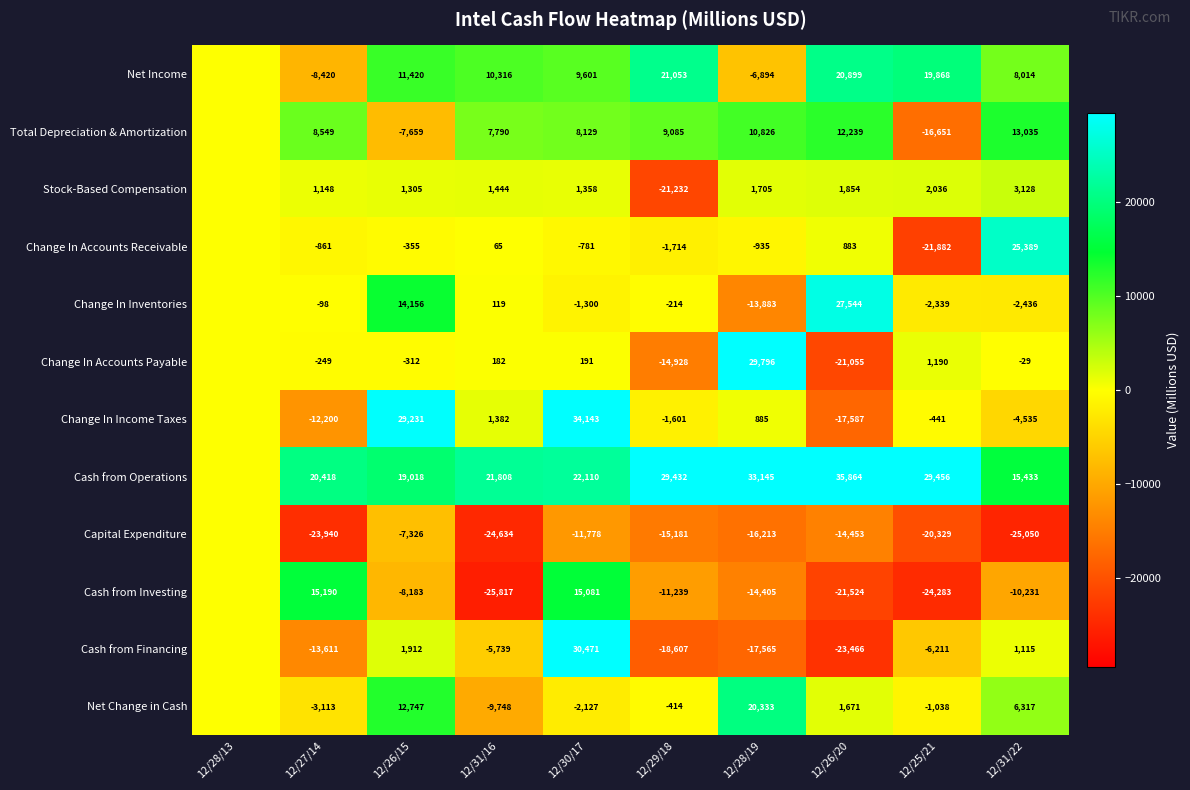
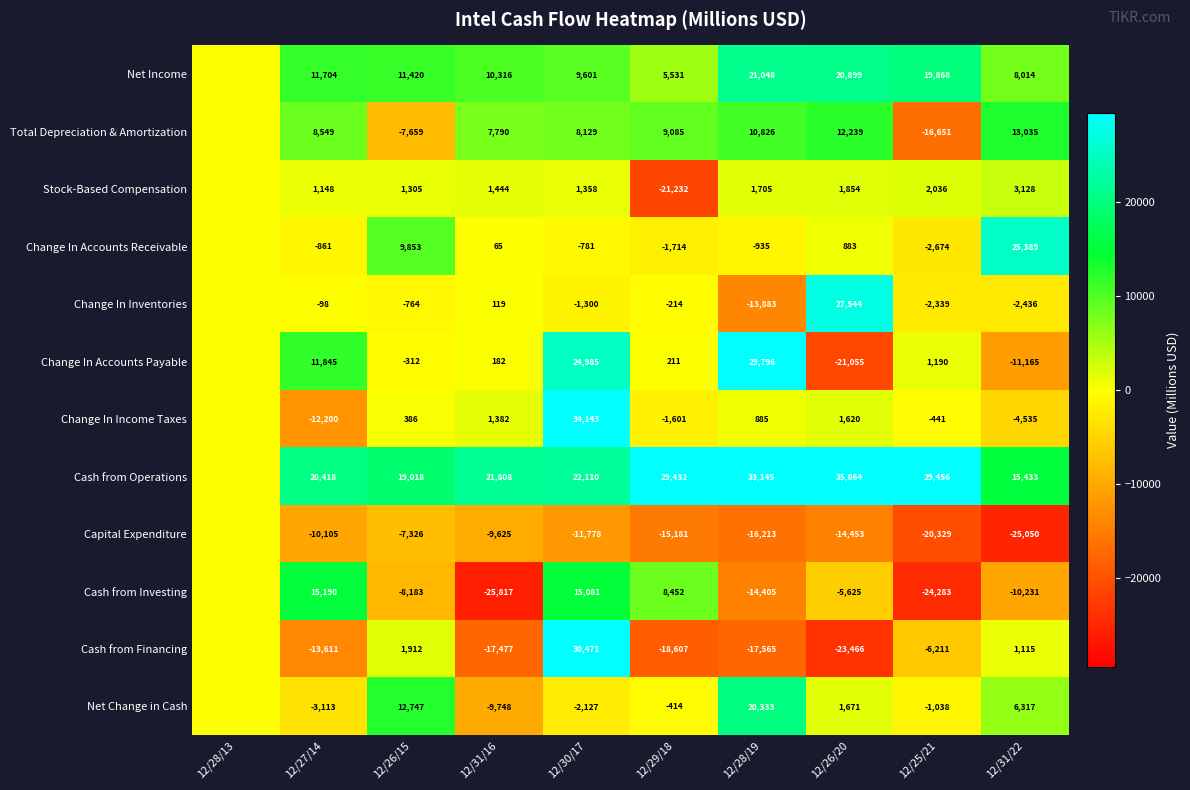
  {
    "Net Income": {
-     "12/27/14": "-8,420",
+     "12/27/14": "11,704",
      "12/26/15": "11,420",
      "12/31/16": "10,316",
      "12/30/17": "9,601",
-     "12/29/18": "21,053",
-     "12/28/19": "-6,894",
+     "12/29/18": "5,531",
+     "12/28/19": "21,048",
      "12/26/20": "20,899",
      "12/25/21": "19,868",
      "12/31/22": "8,014"
    },
    "Total Depreciation & Amortization": {
      "12/27/14": "8,549",
      "12/26/15": "-7,659",
      "12/31/16": "7,790",
      "12/30/17": "8,129",
      "12/29/18": "9,085",
      "12/28/19": "10,826",
      "12/26/20": "12,239",
      "12/25/21": "-16,651",
      "12/31/22": "13,035"
    },
    "Stock-Based Compensation": {
      "12/27/14": "1,148",
      "12/26/15": "1,305",
      "12/31/16": "1,444",
      "12/30/17": "1,358",
      "12/29/18": "-21,232",
      "12/28/19": "1,705",
      "12/26/20": "1,854",
      "12/25/21": "2,036",
      "12/31/22": "3,128"
    },
    "Change In Accounts Receivable": {
      "12/27/14": "-861",
-     "12/26/15": "-355",
+     "12/26/15": "9,853",
      "12/31/16": "65",
      "12/30/17": "-781",
      "12/29/18": "-1,714",
      "12/28/19": "-935",
      "12/26/20": "883",
-     "12/25/21": "-21,882",
+     "12/25/21": "-2,674",
      "12/31/22": "25,389"
    },
    "Change In Inventories": {
      "12/27/14": "-98",
-     "12/26/15": "14,156",
+     "12/26/15": "-764",
      "12/31/16": "119",
      "12/30/17": "-1,300",
      "12/29/18": "-214",
      "12/28/19": "-13,883",
      "12/26/20": "27,544",
      "12/25/21": "-2,339",
      "12/31/22": "-2,436"
    },
    "Change In Accounts Payable": {
-     "12/27/14": "-249",
+     "12/27/14": "11,845",
      "12/26/15": "-312",
      "12/31/16": "182",
-     "12/30/17": "191",
-     "12/29/18": "-14,928",
+     "12/30/17": "24,985",
+     "12/29/18": "211",
      "12/28/19": "29,796",
      "12/26/20": "-21,055",
      "12/25/21": "1,190",
-     "12/31/22": "-29"
+     "12/31/22": "-11,165"
    },
    "Change In Income Taxes": {
      "12/27/14": "-12,200",
-     "12/26/15": "29,231",
+     "12/26/15": "386",
      "12/31/16": "1,382",
      "12/30/17": "34,143",
      "12/29/18": "-1,601",
      "12/28/19": "885",
-     "12/26/20": "-17,587",
+     "12/26/20": "1,620",
      "12/25/21": "-441",
      "12/31/22": "-4,535"
    },
    "Cash from Operations": {
      "12/27/14": "20,418",
      "12/26/15": "19,018",
      "12/31/16": "21,808",
      "12/30/17": "22,110",
      "12/29/18": "29,432",
      "12/28/19": "33,145",
      "12/26/20": "35,864",
      "12/25/21": "29,456",
      "12/31/22": "15,433"
    },
    "Capital Expenditure": {
-     "12/27/14": "-23,940",
+     "12/27/14": "-10,105",
      "12/26/15": "-7,326",
-     "12/31/16": "-24,634",
+     "12/31/16": "-9,625",
      "12/30/17": "-11,778",
      "12/29/18": "-15,181",
      "12/28/19": "-16,213",
      "12/26/20": "-14,453",
      "12/25/21": "-20,329",
      "12/31/22": "-25,050"
    },
    "Cash from Investing": {
      "12/27/14": "15,190",
      "12/26/15": "-8,183",
      "12/31/16": "-25,817",
      "12/30/17": "15,081",
-     "12/29/18": "-11,239",
+     "12/29/18": "8,452",
      "12/28/19": "-14,405",
-     "12/26/20": "-21,524",
+     "12/26/20": "-5,625",
      "12/25/21": "-24,283",
      "12/31/22": "-10,231"
    },
    "Cash from Financing": {
      "12/27/14": "-13,611",
      "12/26/15": "1,912",
-     "12/31/16": "-5,739",
+     "12/31/16": "-17,477",
      "12/30/17": "30,471",
      "12/29/18": "-18,607",
      "12/28/19": "-17,565",
      "12/26/20": "-23,466",
      "12/25/21": "-6,211",
      "12/31/22": "1,115"
    },
    "Net Change in Cash": {
      "12/27/14": "-3,113",
      "12/26/15": "12,747",
      "12/31/16": "-9,748",
      "12/30/17": "-2,127",
      "12/29/18": "-414",
      "12/28/19": "20,333",
      "12/26/20": "1,671",
      "12/25/21": "-1,038",
      "12/31/22": "6,317"
    }
  }
